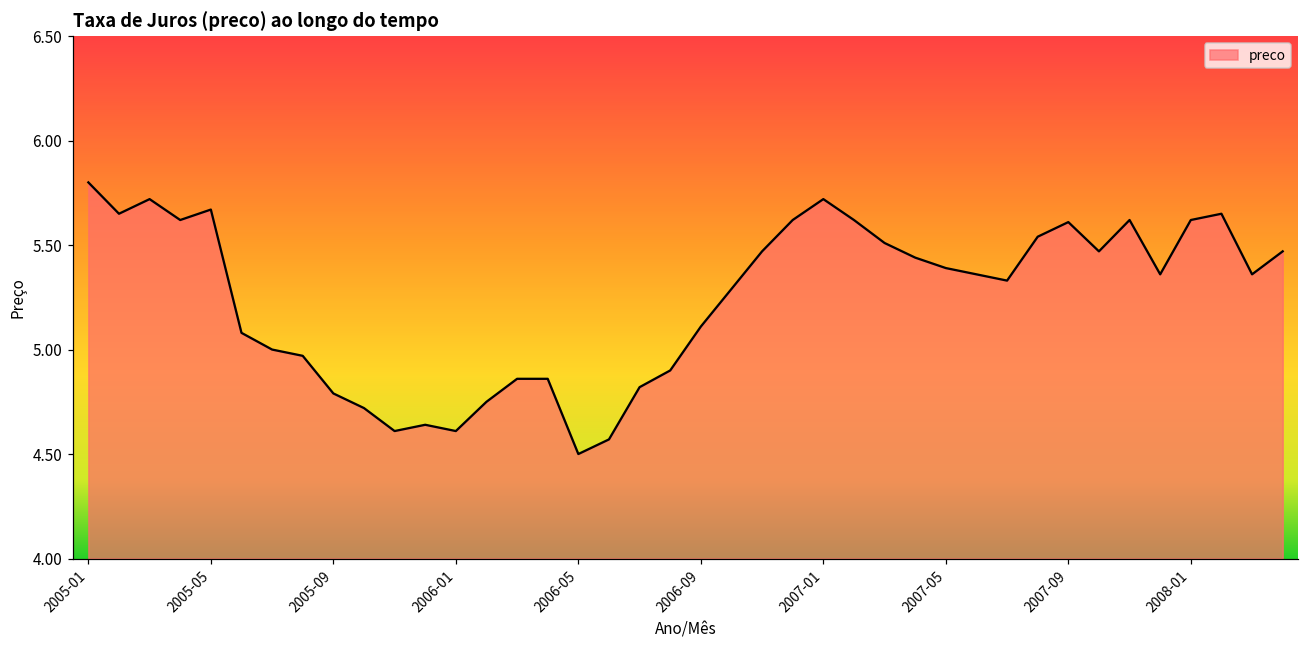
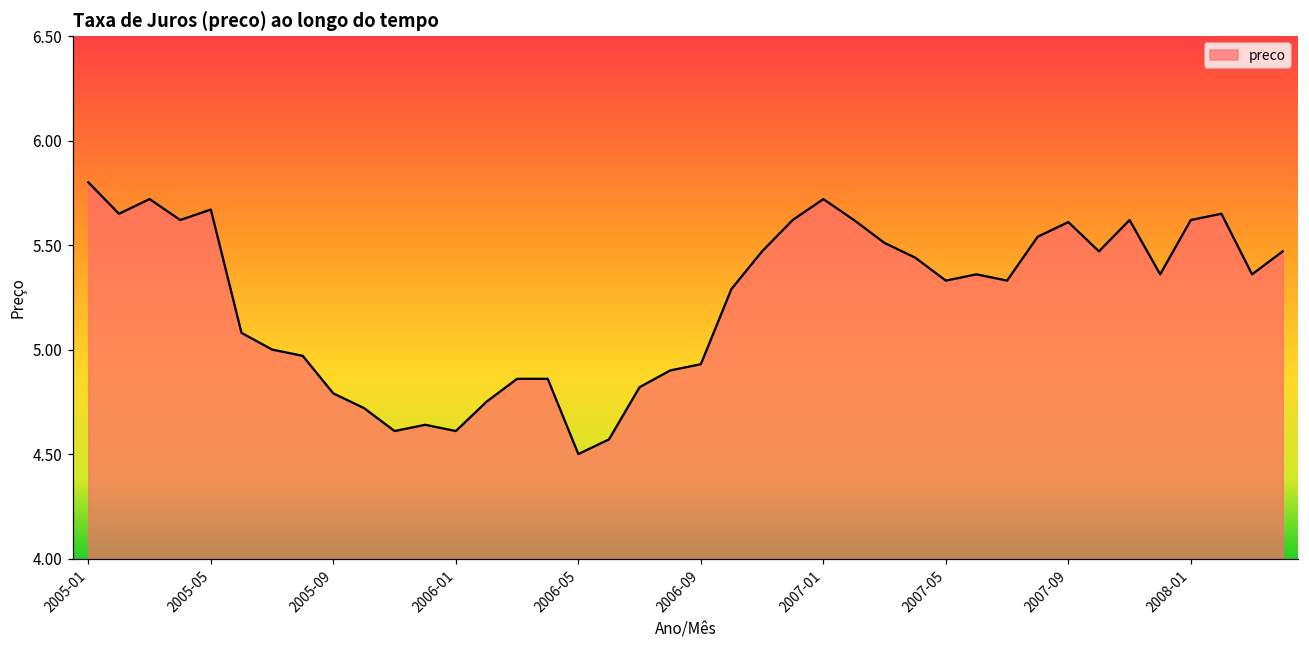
  {
    "2005-01": 5.80,
    "2005-05": 5.67,
    "2005-09": 4.79,
    "2006-01": 4.61,
    "2006-05": 4.50,
-   "2006-09": 5.11,
+   "2006-09": 4.93,
    "2007-01": 5.72,
-   "2007-05": 5.39,
+   "2007-05": 5.33,
    "2007-09": 5.61,
    "2008-01": 5.62
  }
